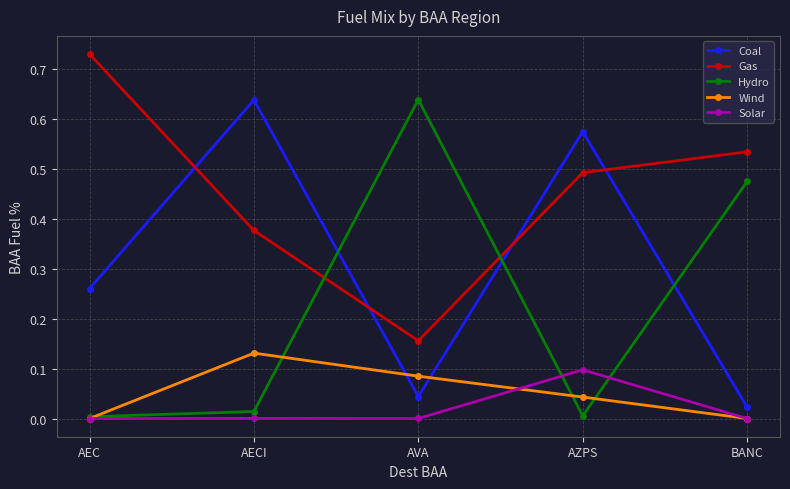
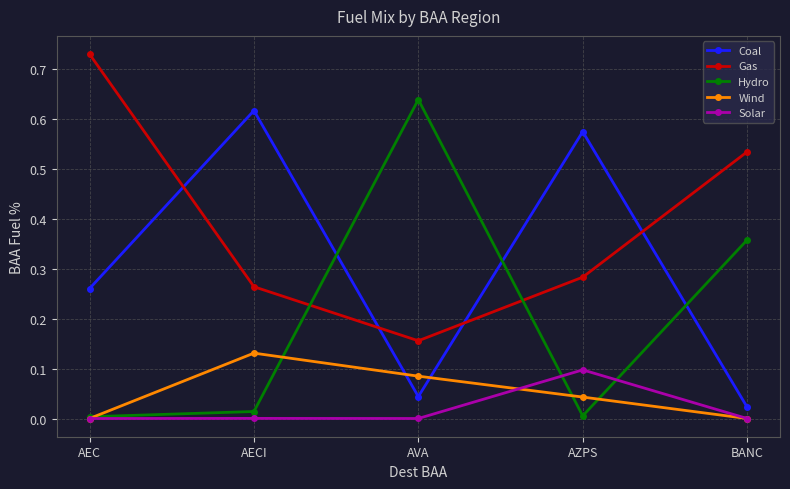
  {
    "Coal": {
      "AEC": 0.26,
-     "AECI": 0.64,
+     "AECI": 0.62,
      "AVA": 0.04,
      "AZPS": 0.57,
      "BANC": 0.02
    },
    "Gas": {
      "AEC": 0.73,
-     "AECI": 0.38,
+     "AECI": 0.26,
      "AVA": 0.16,
-     "AZPS": 0.49,
+     "AZPS": 0.28,
      "BANC": 0.53
    },
    "Hydro": {
      "AECI": 0.01,
      "AVA": 0.64,
      "AZPS": 0.01,
-     "BANC": 0.47
+     "BANC": 0.36
    },
    "Wind": {
      "AECI": 0.13,
      "AVA": 0.08,
      "AZPS": 0.04
    },
    "Solar": {
      "AECI": 0.00,
      "AVA": 0.00,
      "AZPS": 0.10
    }
  }
